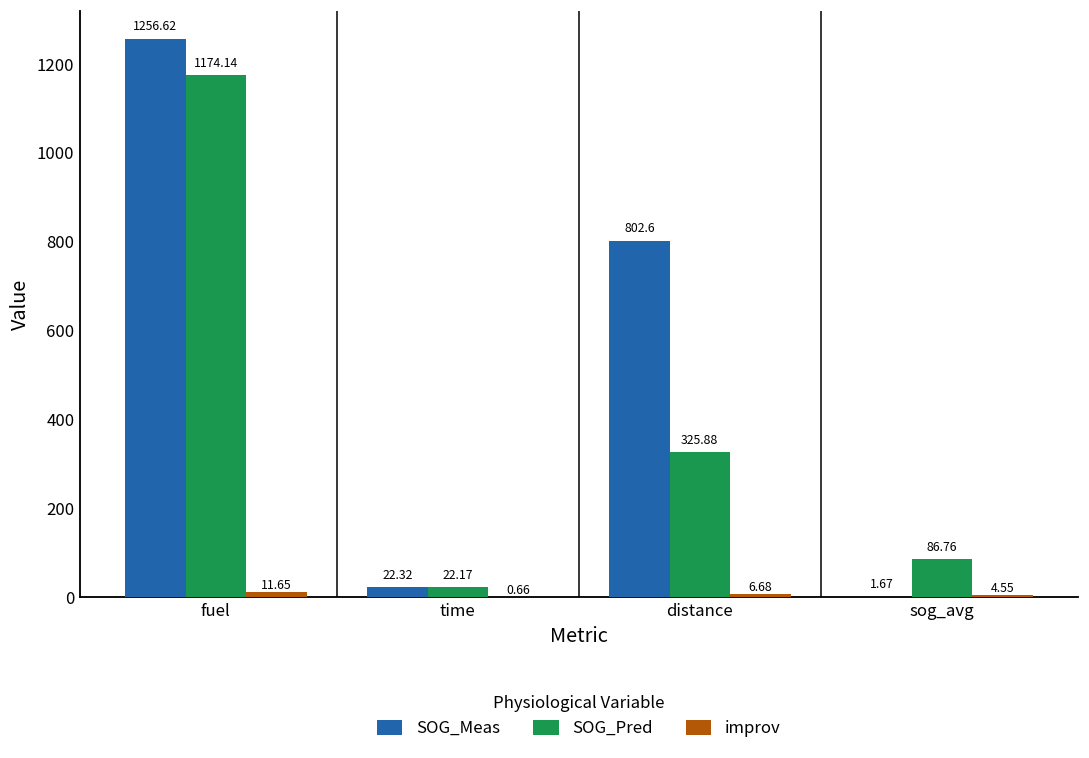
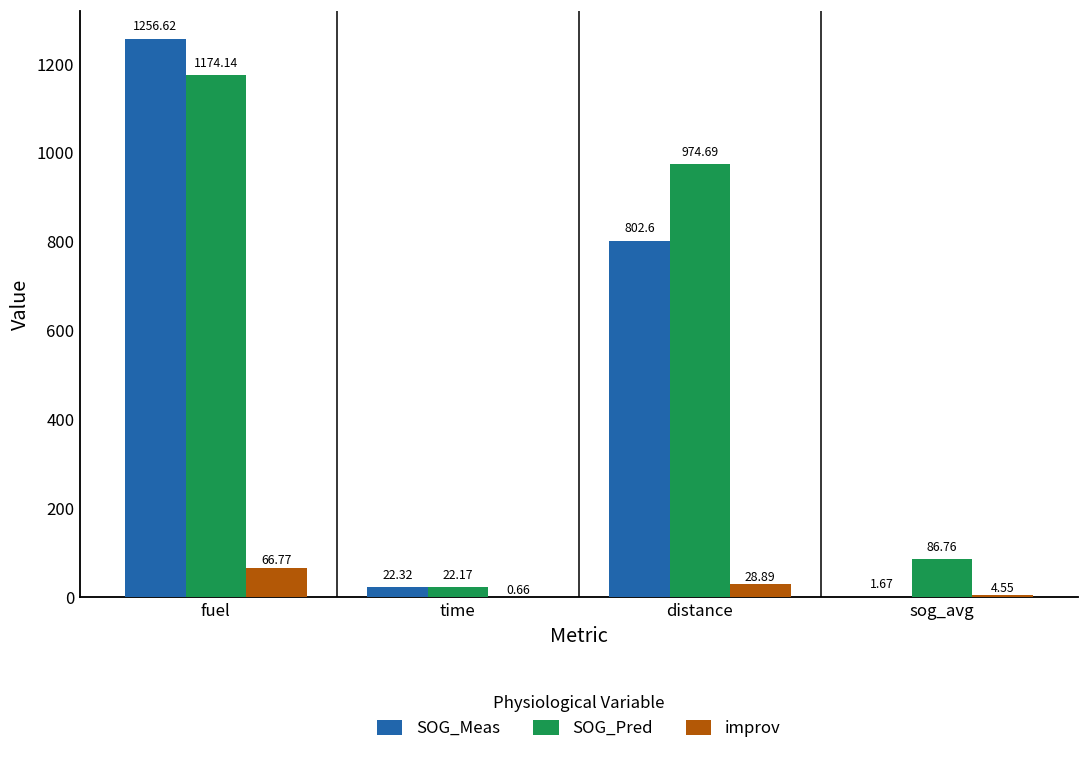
  {
    "SOG_Meas": {
      "fuel": 1256.62,
      "time": 22.32,
      "distance": 802.6,
      "sog_avg": 1.67
    },
    "SOG_Pred": {
      "fuel": 1174.14,
      "time": 22.17,
-     "distance": 325.88,
+     "distance": 974.69,
      "sog_avg": 86.76
    },
    "improv": {
-     "fuel": 11.65,
+     "fuel": 66.77,
      "time": 0.66,
-     "distance": 6.68,
+     "distance": 28.89,
      "sog_avg": 4.55
    }
  }
